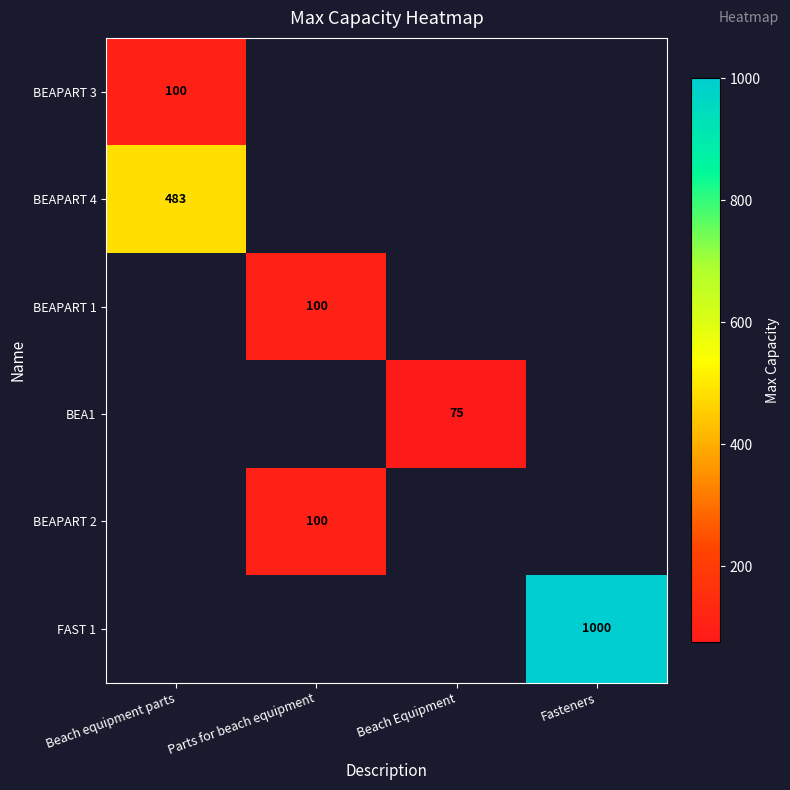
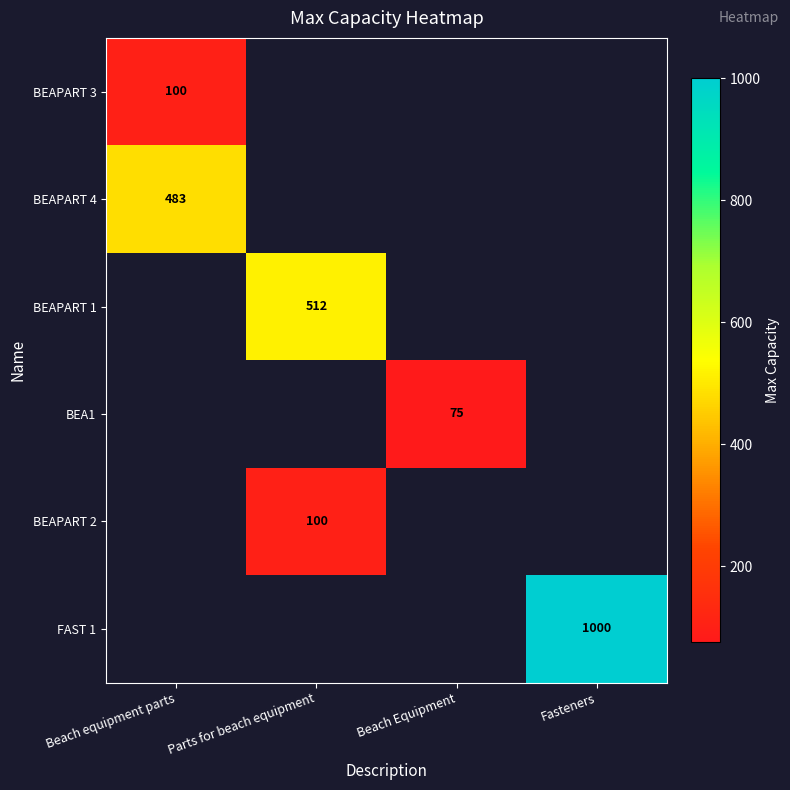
  {
    "BEAPART 3": {
      "Beach equipment parts": 100
    },
    "BEAPART 4": {
      "Beach equipment parts": 483
    },
    "BEAPART 1": {
-     "Parts for beach equipment": 100
+     "Parts for beach equipment": 512
    },
    "BEA1": {
      "Beach Equipment": 75
    },
    "BEAPART 2": {
      "Parts for beach equipment": 100
    },
    "FAST 1": {
      "Fasteners": 1000
    }
  }
